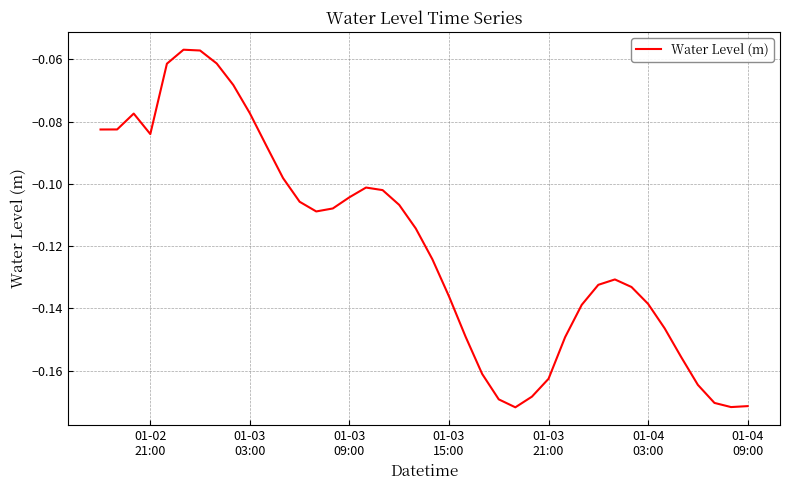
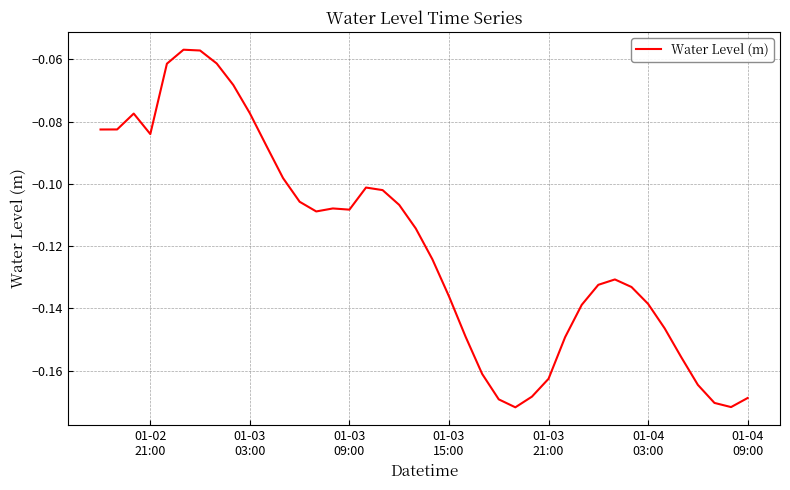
  {
    "01-02 21:00": -0.084,
    "01-03 03:00": -0.077,
-   "01-03 09:00": -0.104,
+   "01-03 09:00": -0.108,
    "01-03 15:00": -0.136,
    "01-03 21:00": -0.163,
    "01-04 03:00": -0.139,
-   "01-04 09:00": -0.171
+   "01-04 09:00": -0.169
  }
